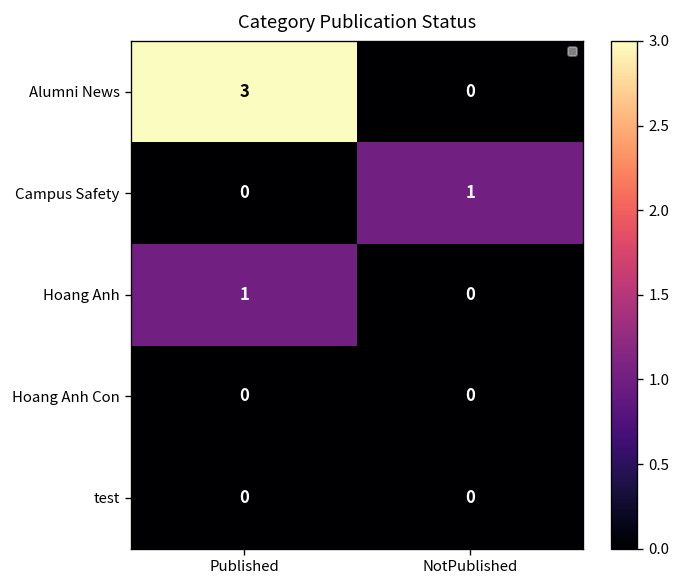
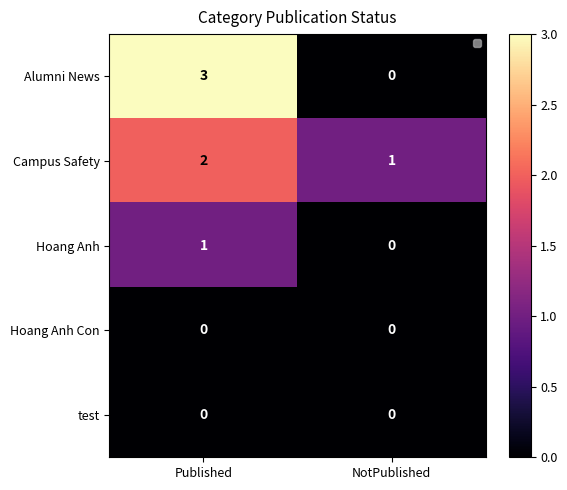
  {
    "Alumni News": {
      "Published": 3,
      "NotPublished": 0
    },
    "Campus Safety": {
-     "Published": 0,
+     "Published": 2,
      "NotPublished": 1
    },
    "Hoang Anh": {
      "Published": 1,
      "NotPublished": 0
    },
    "Hoang Anh Con": {
      "Published": 0,
      "NotPublished": 0
    },
    "test": {
      "Published": 0,
      "NotPublished": 0
    }
  }
